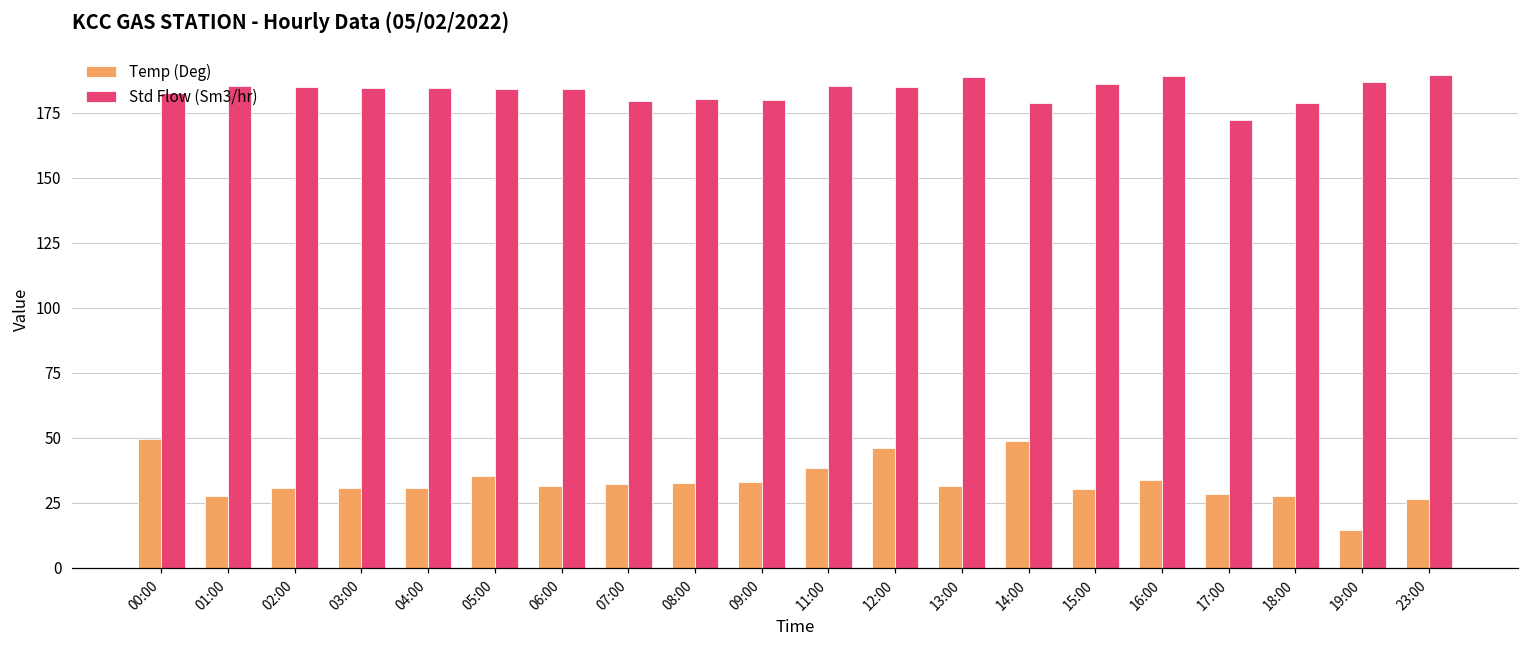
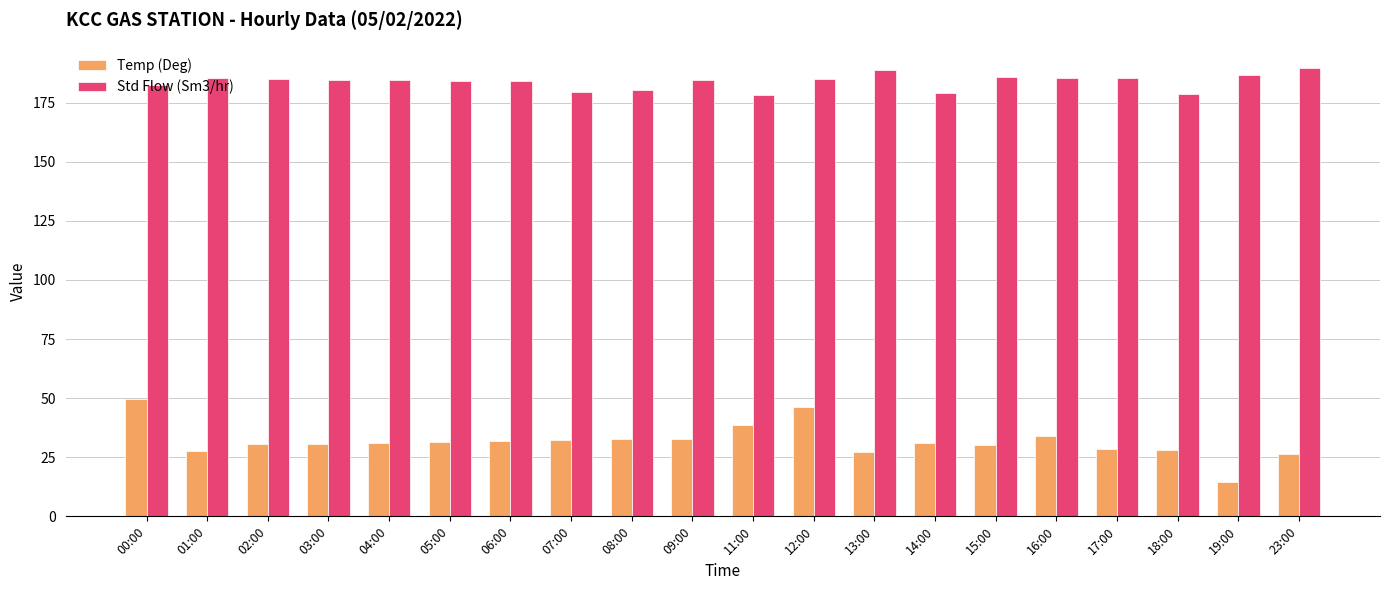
  {
    "Temp (Deg)": {
      "00:00": 50,
      "01:00": 28,
      "02:00": 31,
      "03:00": 31,
      "04:00": 31,
-     "05:00": 36,
+     "05:00": 31,
      "06:00": 32,
      "07:00": 32,
      "08:00": 33,
      "09:00": 33,
      "11:00": 39,
      "12:00": 46,
-     "13:00": 32,
-     "14:00": 49,
+     "13:00": 27,
+     "14:00": 31,
      "15:00": 30,
      "16:00": 34,
      "17:00": 28,
      "18:00": 28,
      "19:00": 14,
      "23:00": 26
    },
    "Std Flow (Sm3/hr)": {
      "00:00": 183,
      "01:00": 185,
      "02:00": 185,
      "03:00": 184,
      "04:00": 185,
      "05:00": 184,
      "06:00": 184,
      "07:00": 180,
      "08:00": 180,
-     "09:00": 180,
-     "11:00": 185,
+     "09:00": 185,
+     "11:00": 178,
      "12:00": 185,
      "13:00": 189,
      "14:00": 179,
      "15:00": 186,
-     "16:00": 189,
-     "17:00": 172,
+     "16:00": 186,
+     "17:00": 186,
      "18:00": 179,
      "19:00": 187,
      "23:00": 190
    }
  }
